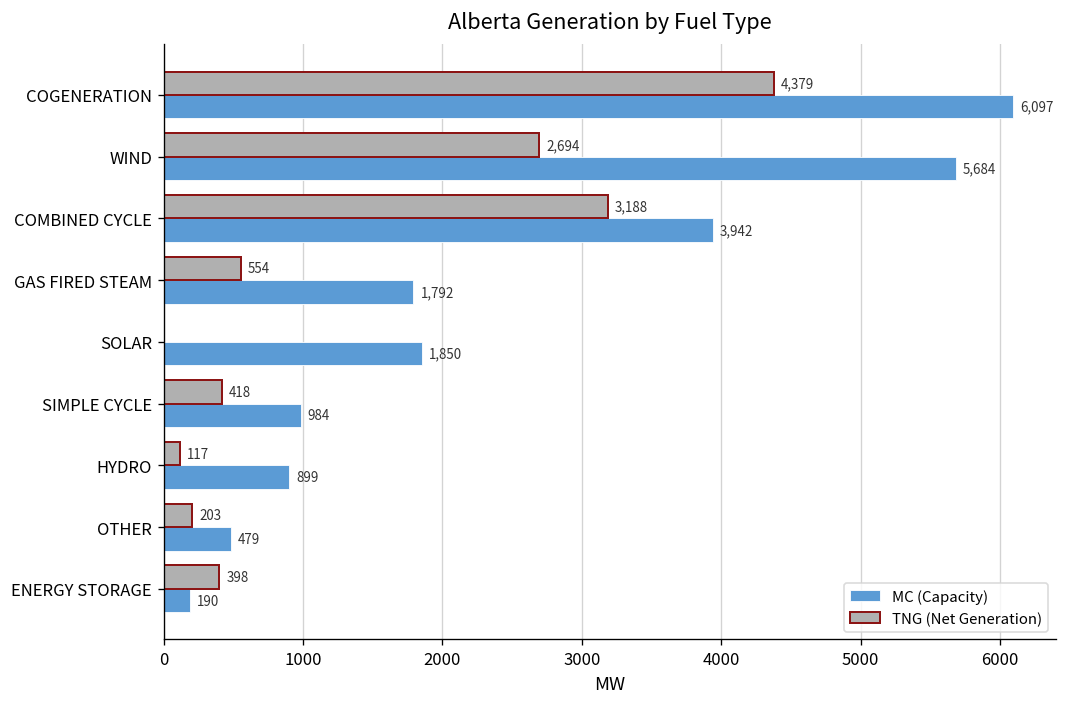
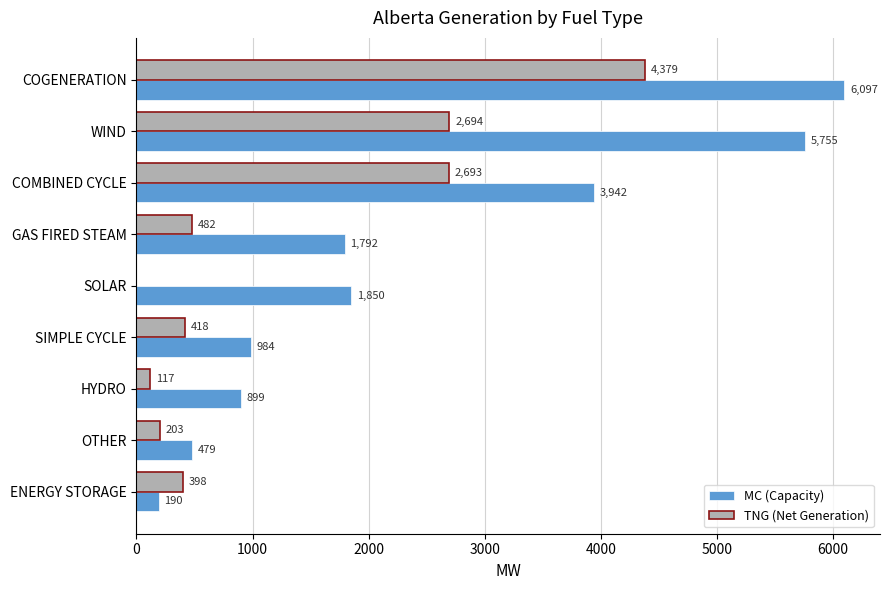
  {
    "MC (Capacity)": {
      "COGENERATION": "6,097",
-     "WIND": "5,684",
+     "WIND": "5,755",
      "COMBINED CYCLE": "3,942",
      "GAS FIRED STEAM": "1,792",
      "SOLAR": "1,850",
      "SIMPLE CYCLE": "984",
      "HYDRO": "899",
      "OTHER": "479",
      "ENERGY STORAGE": "190"
    },
    "TNG (Net Generation)": {
      "COGENERATION": "4,379",
      "WIND": "2,694",
-     "COMBINED CYCLE": "3,188",
-     "GAS FIRED STEAM": "554",
+     "COMBINED CYCLE": "2,693",
+     "GAS FIRED STEAM": "482",
      "SIMPLE CYCLE": "418",
      "HYDRO": "117",
      "OTHER": "203",
      "ENERGY STORAGE": "398"
    }
  }
